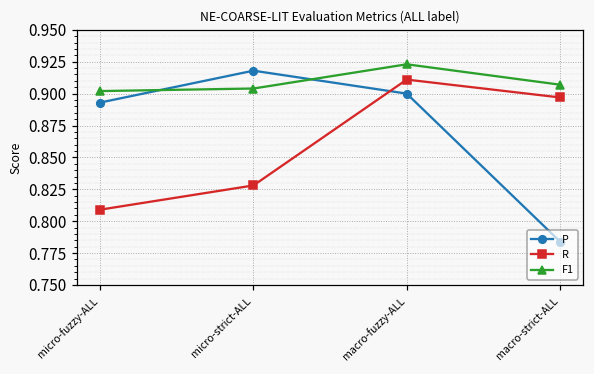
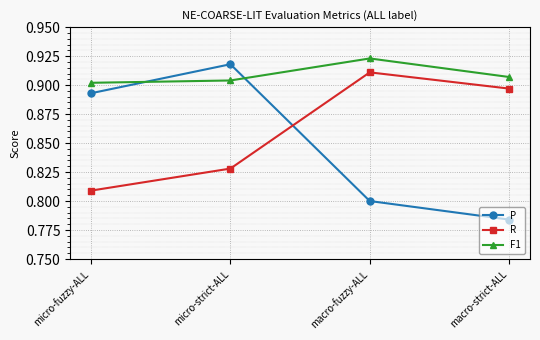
  {
    "P": {
      "micro-fuzzy-ALL": 0.893,
      "micro-strict-ALL": 0.918,
-     "macro-fuzzy-ALL": 0.9
+     "macro-fuzzy-ALL": 0.8
    },
    "R": {
      "micro-fuzzy-ALL": 0.809,
      "micro-strict-ALL": 0.828,
      "macro-fuzzy-ALL": 0.911,
      "macro-strict-ALL": 0.897
    },
    "F1": {
      "micro-fuzzy-ALL": 0.9,
      "micro-strict-ALL": 0.904,
      "macro-fuzzy-ALL": 0.923,
      "macro-strict-ALL": 0.907
    }
  }
